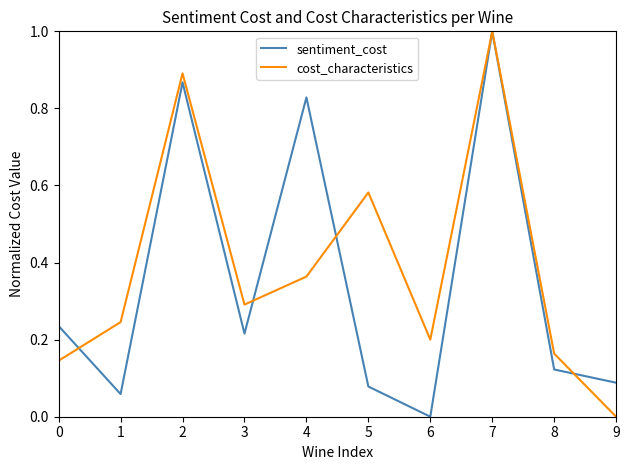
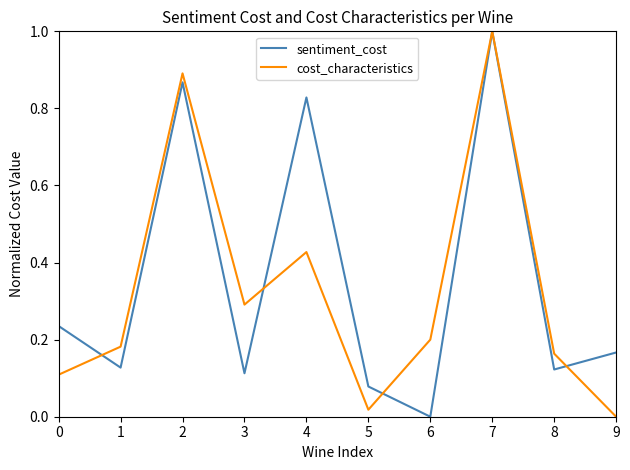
  {
    "sentiment_cost": {
      "0": 0.24,
-     "1": 0.06,
+     "1": 0.13,
      "2": 0.87,
-     "3": 0.22,
+     "3": 0.11,
      "4": 0.83,
      "5": 0.08,
      "6": 0.00,
      "8": 0.12,
-     "9": 0.09
+     "9": 0.17
    },
    "cost_characteristics": {
-     "0": 0.15,
-     "1": 0.25,
+     "0": 0.11,
+     "1": 0.18,
      "2": 0.89,
      "3": 0.29,
-     "4": 0.36,
-     "5": 0.58,
+     "4": 0.43,
+     "5": 0.02,
      "6": 0.20,
      "8": 0.16,
      "9": 0.00
    }
  }
